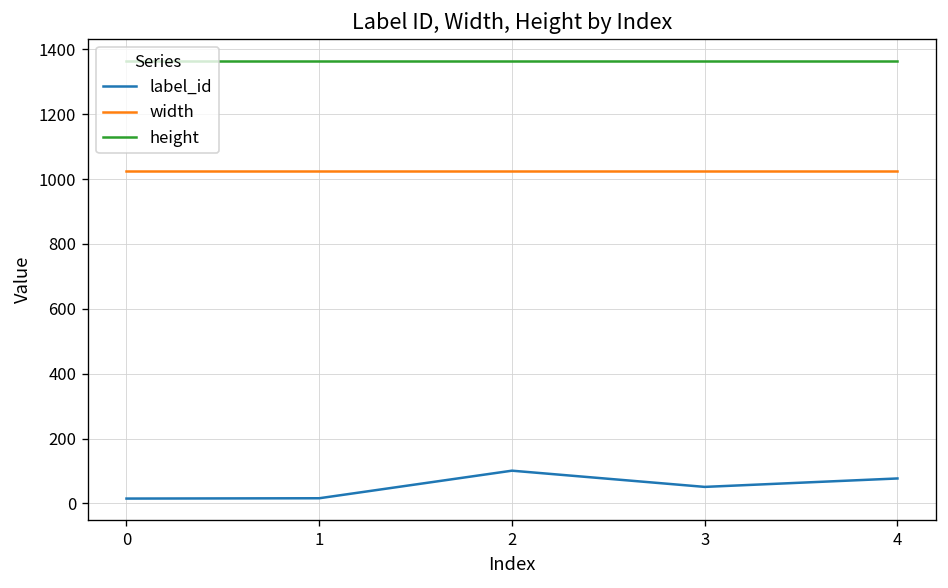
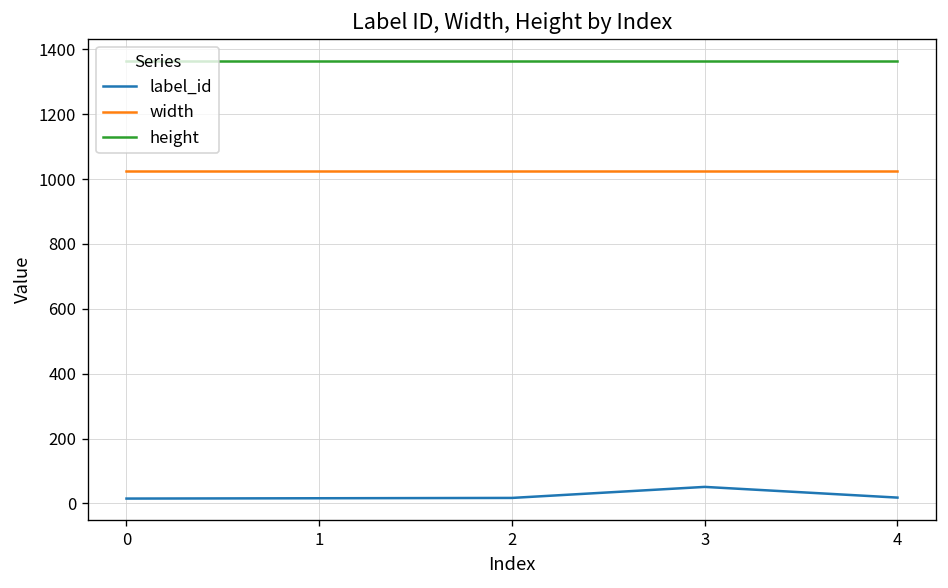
  {
    "label_id": {
      "0": 20,
      "1": 20,
-     "2": 100,
+     "2": 20,
      "3": 50,
-     "4": 80
+     "4": 20
    },
    "width": {
      "0": 1020,
      "1": 1020,
      "2": 1020,
      "3": 1020,
      "4": 1020
    },
    "height": {
      "1": 1370,
      "2": 1370,
      "3": 1370,
      "4": 1370
    }
  }
